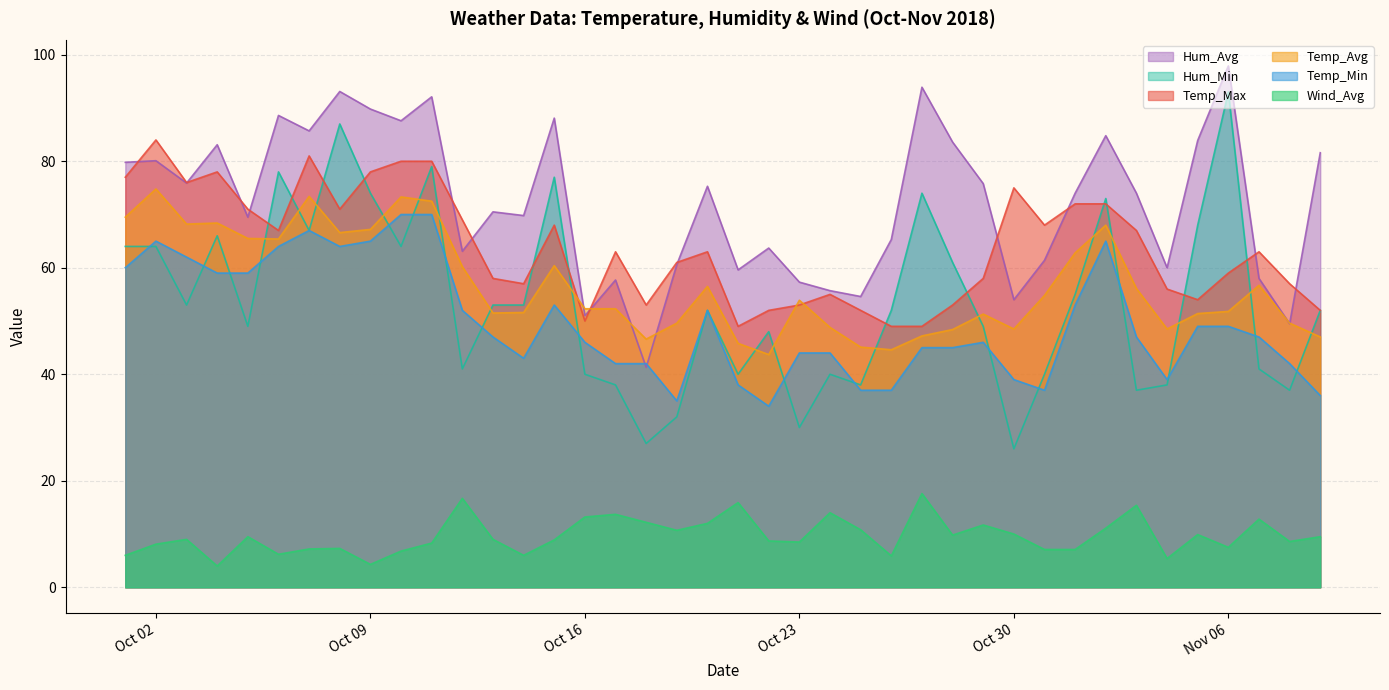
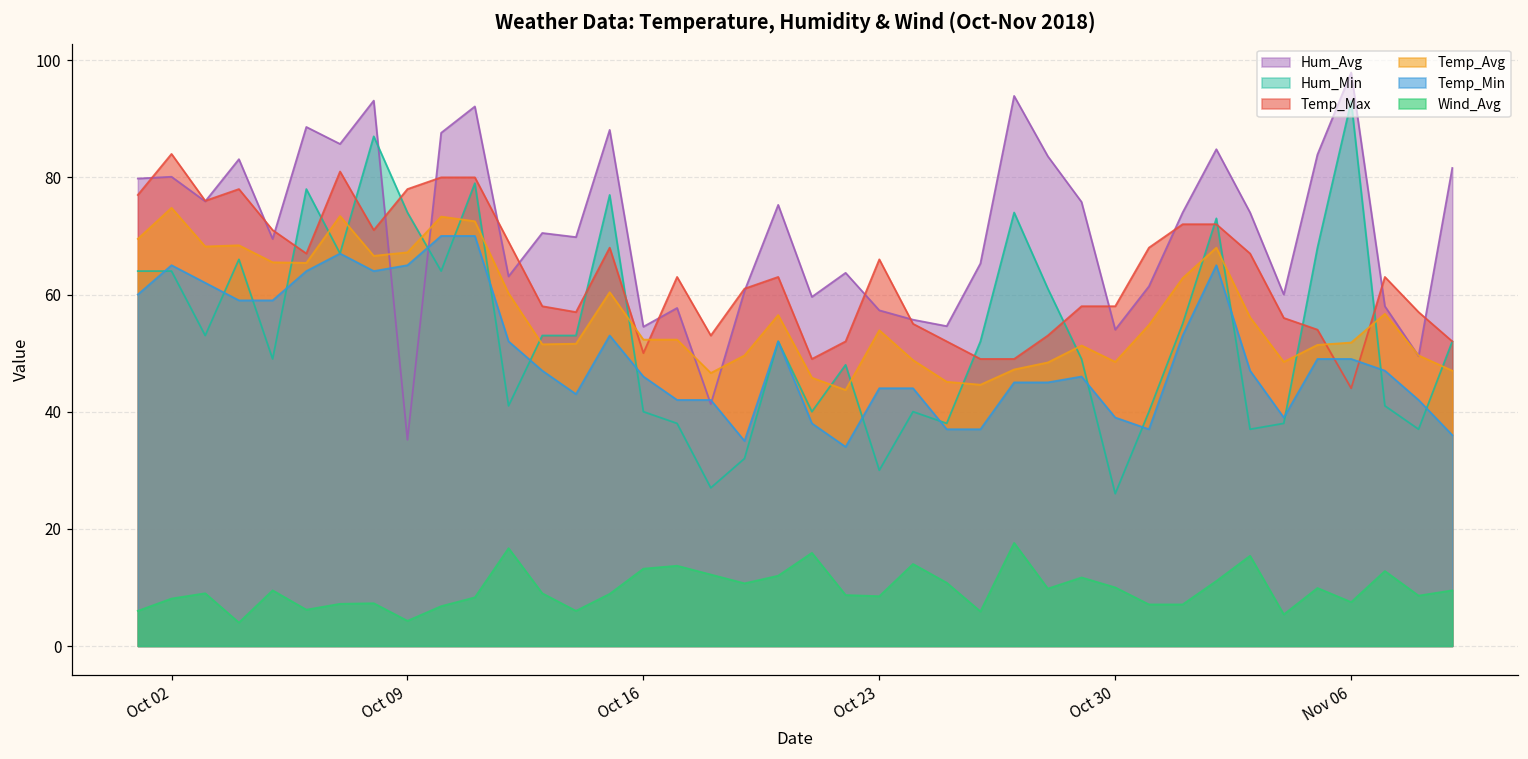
  {
    "Hum_Avg": {
      "Oct 02": 80,
-     "Oct 09": 90,
-     "Oct 16": 51,
+     "Oct 09": 35,
+     "Oct 16": 55,
      "Oct 23": 57,
      "Oct 30": 54
    },
    "Temp_Max": {
      "Oct 02": 84,
      "Oct 09": 78,
      "Oct 16": 50,
-     "Oct 23": 53,
-     "Oct 30": 75,
-     "Nov 06": 59
+     "Oct 23": 66,
+     "Oct 30": 58,
+     "Nov 06": 44
    },
    "Temp_Avg": {
      "Oct 02": 75,
      "Oct 09": 67,
      "Oct 16": 52,
      "Oct 23": 54,
      "Oct 30": 49,
      "Nov 06": 52
    }
  }
